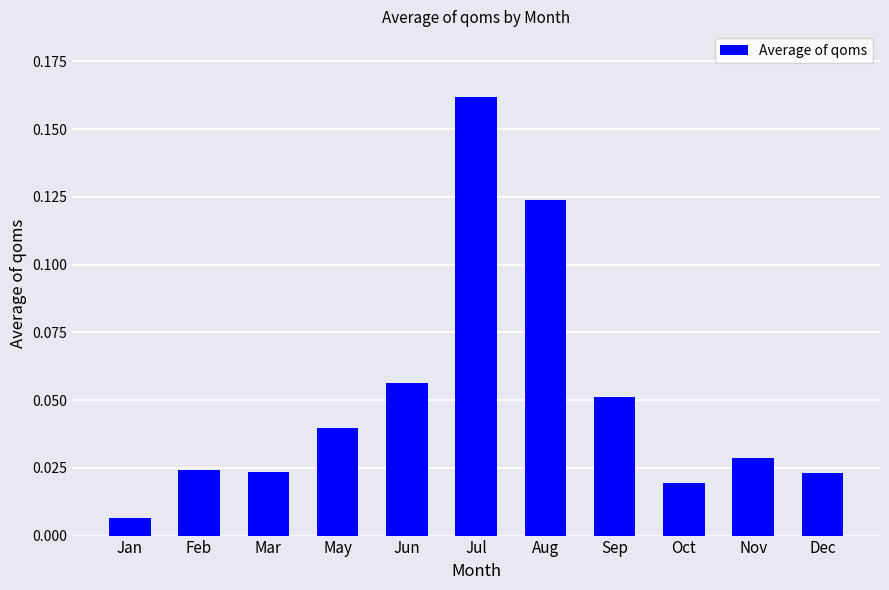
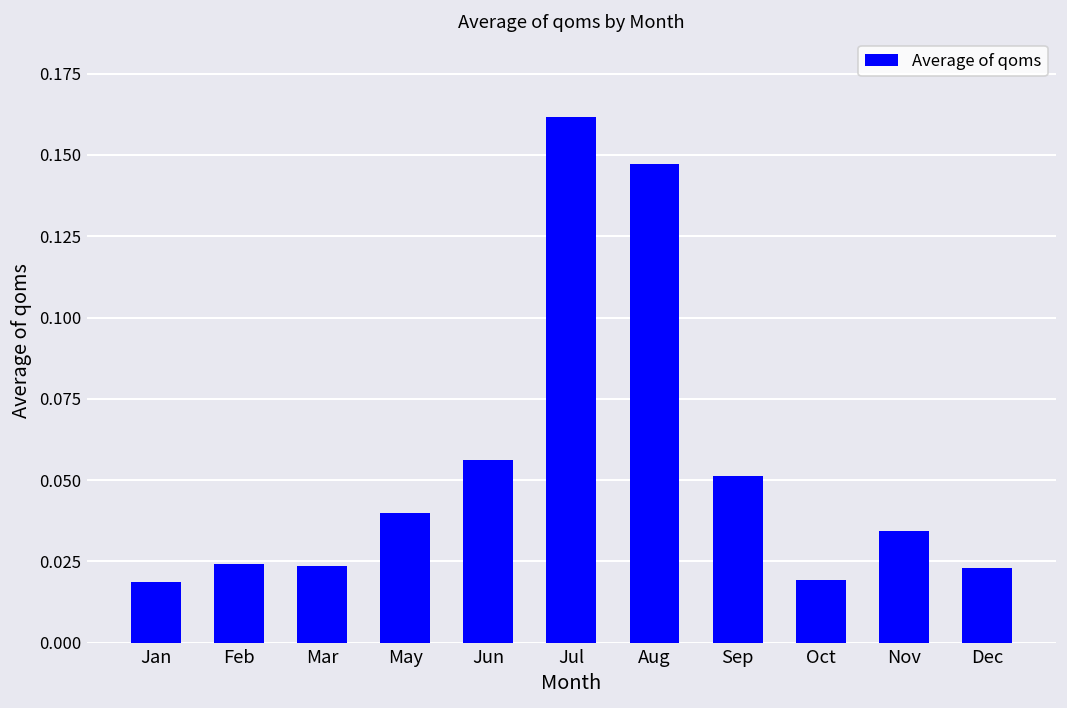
  {
-   "Jan": 0.006,
+   "Jan": 0.019,
    "Feb": 0.024,
    "Mar": 0.024,
    "May": 0.040,
    "Jun": 0.056,
    "Jul": 0.162,
-   "Aug": 0.124,
+   "Aug": 0.147,
    "Sep": 0.051,
    "Oct": 0.019,
-   "Nov": 0.029,
+   "Nov": 0.034,
    "Dec": 0.023
  }
